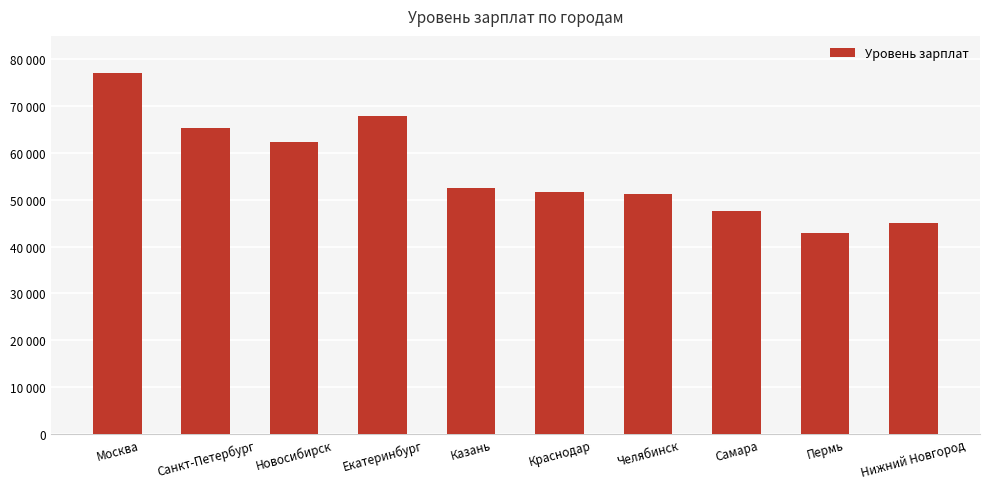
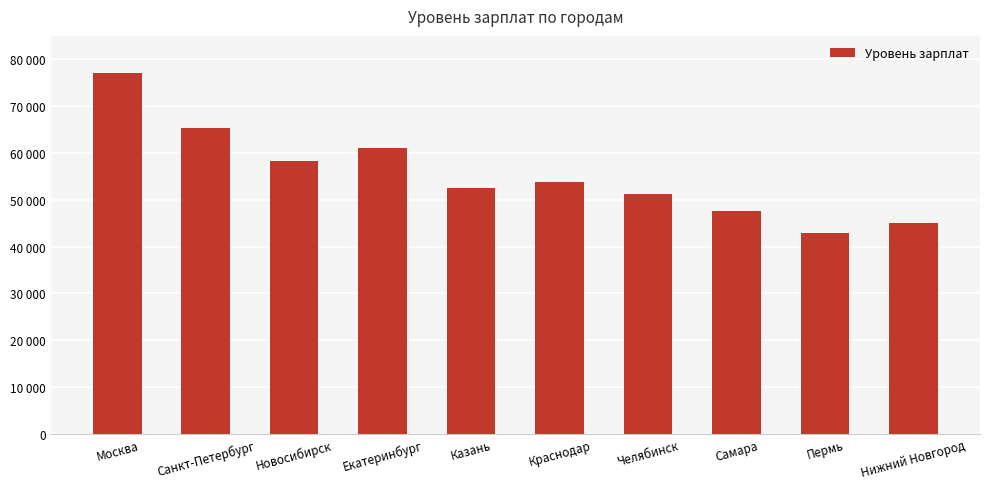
  {
    "Москва": 77000,
    "Санкт-Петербург": 65000,
-   "Новосибирск": 62000,
-   "Екатеринбург": 68000,
+   "Новосибирск": 58000,
+   "Екатеринбург": 61000,
    "Казань": 53000,
-   "Краснодар": 52000,
+   "Краснодар": 54000,
    "Челябинск": 51000,
    "Самара": 48000,
    "Пермь": 43000,
    "Нижний Новгород": 45000
  }
